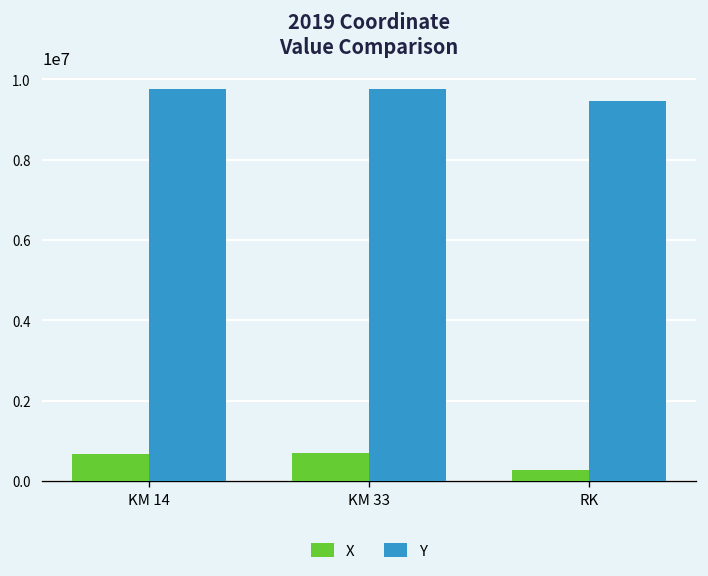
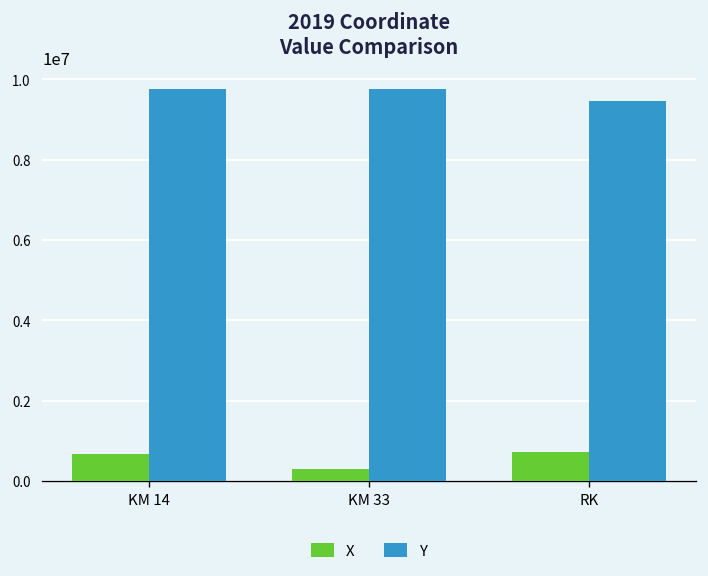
  {
    "X": {
      "KM 14": 700000,
-     "KM 33": 700000,
-     "RK": 300000
+     "KM 33": 300000,
+     "RK": 700000
    },
    "Y": {
      "KM 14": 9700000,
      "KM 33": 9800000,
      "RK": 9500000
    }
  }
